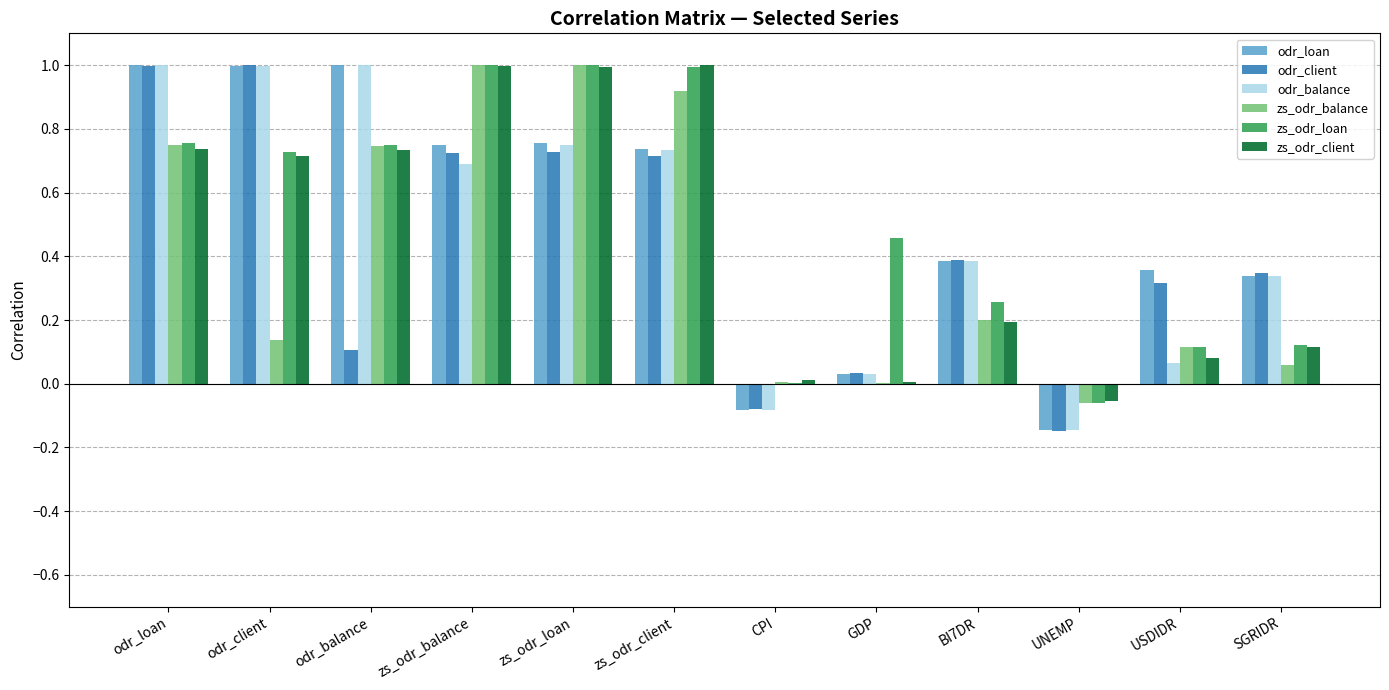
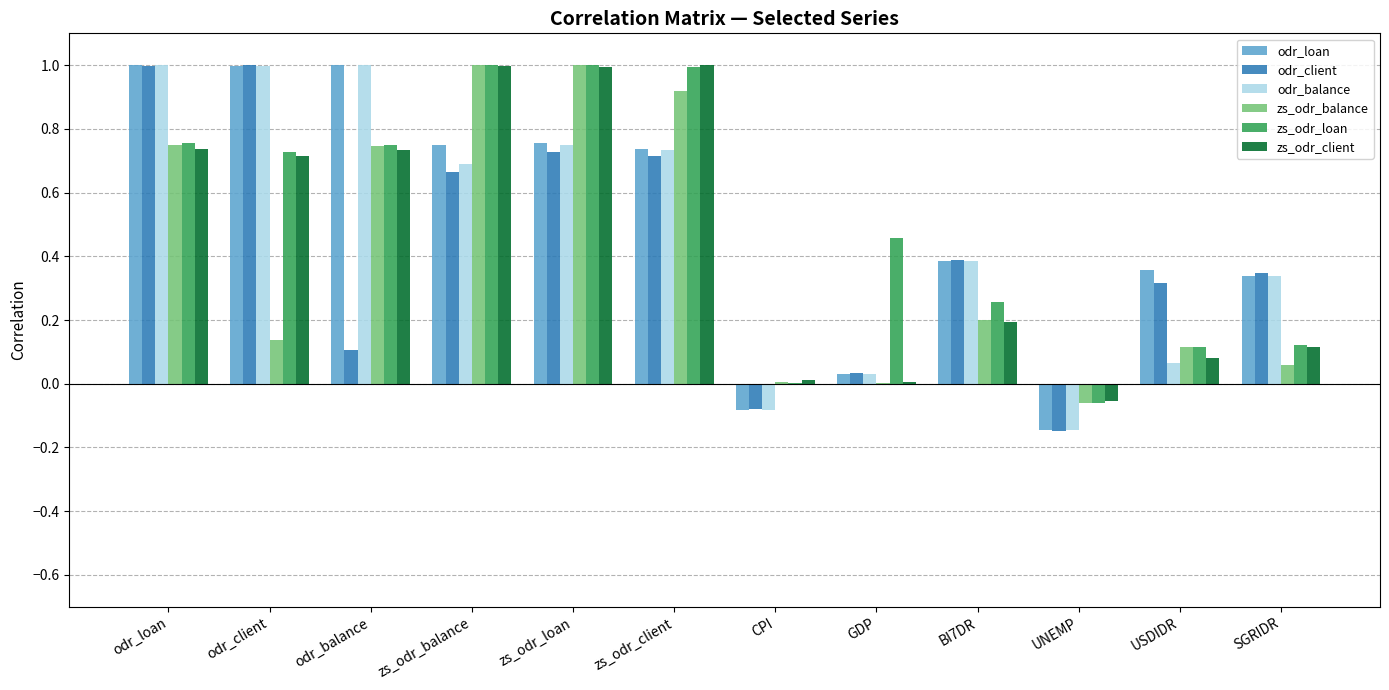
  {
    "odr_loan": {
      "odr_loan": 1.00,
      "odr_client": 1.00,
      "odr_balance": 1.00,
      "zs_odr_balance": 0.75,
      "zs_odr_loan": 0.75,
      "zs_odr_client": 0.74,
      "CPI": -0.08,
      "GDP": 0.03,
      "BI7DR": 0.38,
      "UNEMP": -0.15,
      "USDIDR": 0.36,
      "SGRIDR": 0.34
    },
    "odr_client": {
      "odr_loan": 1.00,
      "odr_client": 1.00,
      "odr_balance": 0.11,
-     "zs_odr_balance": 0.72,
+     "zs_odr_balance": 0.66,
      "zs_odr_loan": 0.73,
      "zs_odr_client": 0.72,
      "CPI": -0.08,
      "GDP": 0.03,
      "BI7DR": 0.39,
      "UNEMP": -0.15,
      "USDIDR": 0.32,
      "SGRIDR": 0.35
    },
    "odr_balance": {
      "odr_loan": 1.00,
      "odr_client": 1.00,
      "odr_balance": 1.00,
      "zs_odr_balance": 0.69,
      "zs_odr_loan": 0.75,
      "zs_odr_client": 0.73,
      "CPI": -0.08,
      "GDP": 0.03,
      "BI7DR": 0.39,
      "UNEMP": -0.15,
      "USDIDR": 0.07,
      "SGRIDR": 0.34
    },
    "zs_odr_balance": {
      "odr_loan": 0.75,
      "odr_client": 0.14,
      "odr_balance": 0.75,
      "zs_odr_balance": 1.00,
      "zs_odr_loan": 1.00,
      "zs_odr_client": 0.92,
      "BI7DR": 0.20,
      "UNEMP": -0.06,
      "USDIDR": 0.11,
      "SGRIDR": 0.06
    },
    "zs_odr_loan": {
      "odr_loan": 0.75,
      "odr_client": 0.73,
      "odr_balance": 0.75,
      "zs_odr_balance": 1.00,
      "zs_odr_loan": 1.00,
      "zs_odr_client": 0.99,
      "GDP": 0.46,
      "BI7DR": 0.26,
      "UNEMP": -0.06,
      "USDIDR": 0.12,
      "SGRIDR": 0.12
    },
    "zs_odr_client": {
      "odr_loan": 0.74,
      "odr_client": 0.72,
      "odr_balance": 0.73,
      "zs_odr_balance": 1.00,
      "zs_odr_loan": 0.99,
      "zs_odr_client": 1.00,
      "CPI": 0.01,
      "BI7DR": 0.19,
      "UNEMP": -0.06,
      "USDIDR": 0.08,
      "SGRIDR": 0.11
    }
  }
